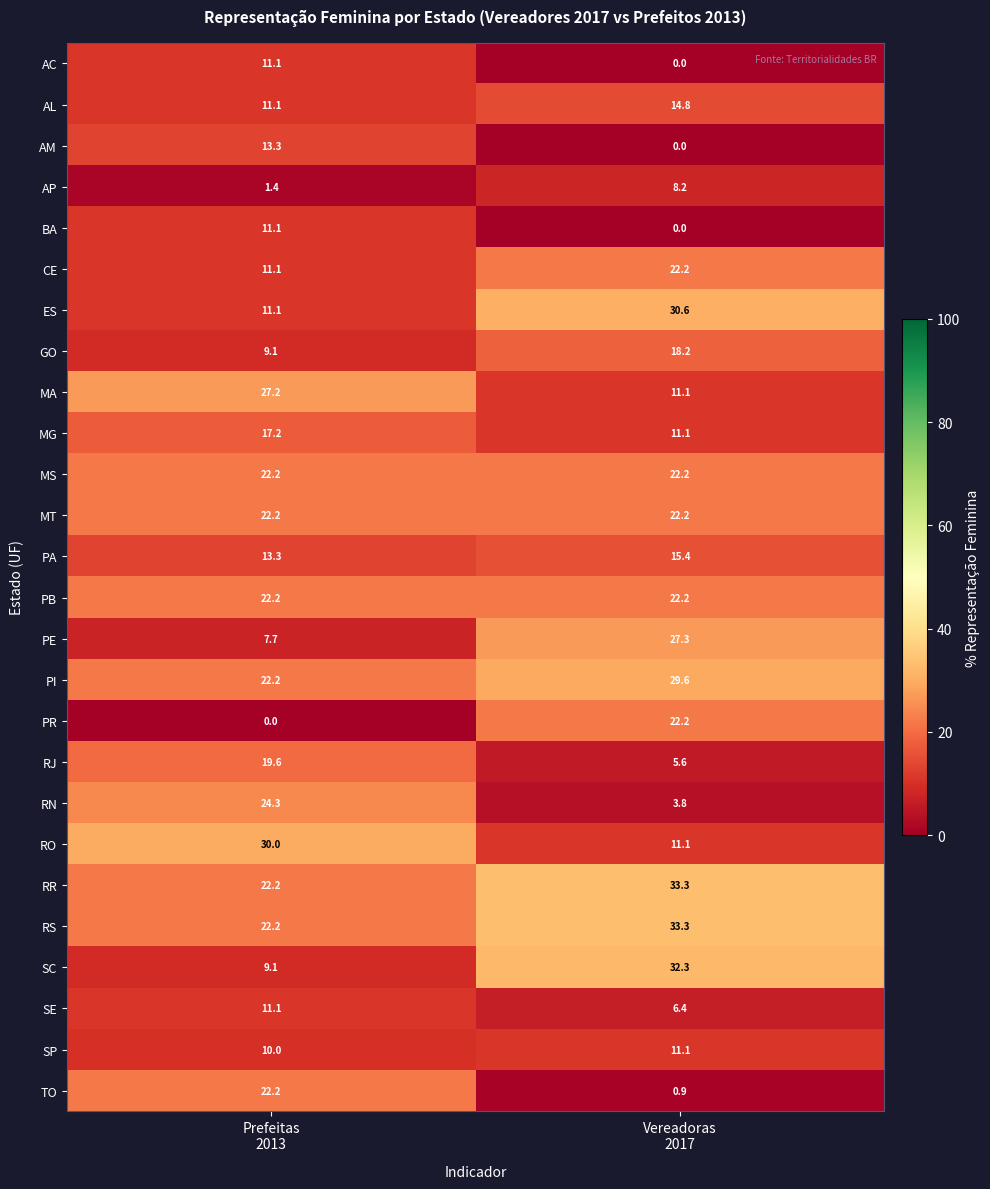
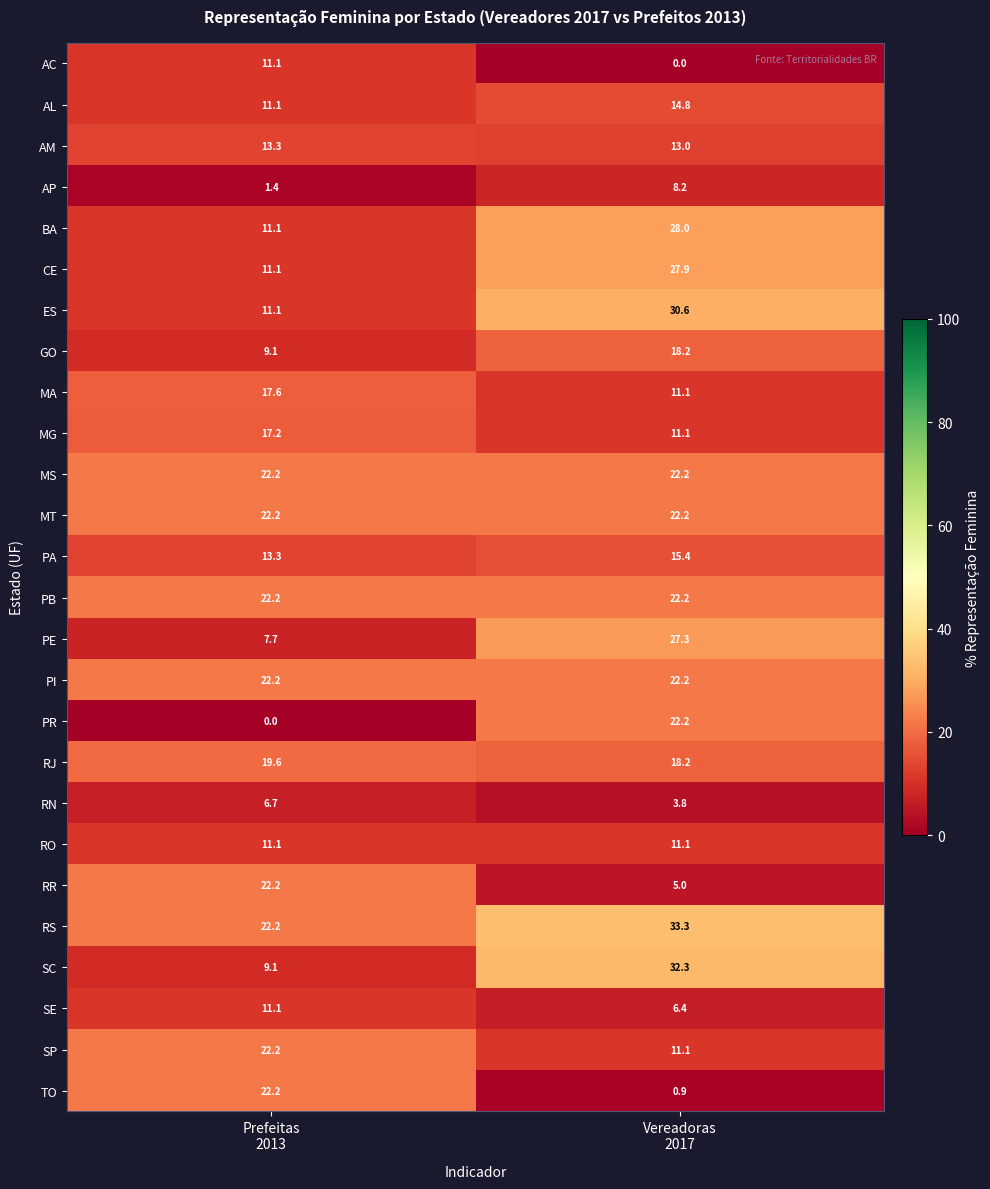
  {
    "AC": {
      "Prefeitas 2013": 11.1
    },
    "AL": {
      "Prefeitas 2013": 11.1,
      "Vereadoras 2017": 14.8
    },
    "AM": {
      "Prefeitas 2013": 13.3,
-     "Vereadoras 2017": 0.0
+     "Vereadoras 2017": 13.0
    },
    "AP": {
      "Prefeitas 2013": 1.4,
      "Vereadoras 2017": 8.2
    },
    "BA": {
      "Prefeitas 2013": 11.1,
-     "Vereadoras 2017": 0.0
+     "Vereadoras 2017": 28.0
    },
    "CE": {
      "Prefeitas 2013": 11.1,
-     "Vereadoras 2017": 22.2
+     "Vereadoras 2017": 27.9
    },
    "ES": {
      "Prefeitas 2013": 11.1,
      "Vereadoras 2017": 30.6
    },
    "GO": {
      "Prefeitas 2013": 9.1,
      "Vereadoras 2017": 18.2
    },
    "MA": {
-     "Prefeitas 2013": 27.2,
+     "Prefeitas 2013": 17.6,
      "Vereadoras 2017": 11.1
    },
    "MG": {
      "Prefeitas 2013": 17.2,
      "Vereadoras 2017": 11.1
    },
    "MS": {
      "Prefeitas 2013": 22.2,
      "Vereadoras 2017": 22.2
    },
    "MT": {
      "Prefeitas 2013": 22.2,
      "Vereadoras 2017": 22.2
    },
    "PA": {
      "Prefeitas 2013": 13.3,
      "Vereadoras 2017": 15.4
    },
    "PB": {
      "Prefeitas 2013": 22.2,
      "Vereadoras 2017": 22.2
    },
    "PE": {
      "Prefeitas 2013": 7.7,
      "Vereadoras 2017": 27.3
    },
    "PI": {
      "Prefeitas 2013": 22.2,
-     "Vereadoras 2017": 29.6
+     "Vereadoras 2017": 22.2
    },
    "PR": {
      "Prefeitas 2013": 0.0,
      "Vereadoras 2017": 22.2
    },
    "RJ": {
      "Prefeitas 2013": 19.6,
-     "Vereadoras 2017": 5.6
+     "Vereadoras 2017": 18.2
    },
    "RN": {
-     "Prefeitas 2013": 24.3,
+     "Prefeitas 2013": 6.7,
      "Vereadoras 2017": 3.8
    },
    "RO": {
-     "Prefeitas 2013": 30.0,
+     "Prefeitas 2013": 11.1,
      "Vereadoras 2017": 11.1
    },
    "RR": {
      "Prefeitas 2013": 22.2,
-     "Vereadoras 2017": 33.3
+     "Vereadoras 2017": 5.0
    },
    "RS": {
      "Prefeitas 2013": 22.2,
      "Vereadoras 2017": 33.3
    },
    "SC": {
      "Prefeitas 2013": 9.1,
      "Vereadoras 2017": 32.3
    },
    "SE": {
      "Prefeitas 2013": 11.1,
      "Vereadoras 2017": 6.4
    },
    "SP": {
-     "Prefeitas 2013": 10.0,
+     "Prefeitas 2013": 22.2,
      "Vereadoras 2017": 11.1
    },
    "TO": {
      "Prefeitas 2013": 22.2,
      "Vereadoras 2017": 0.9
    }
  }
